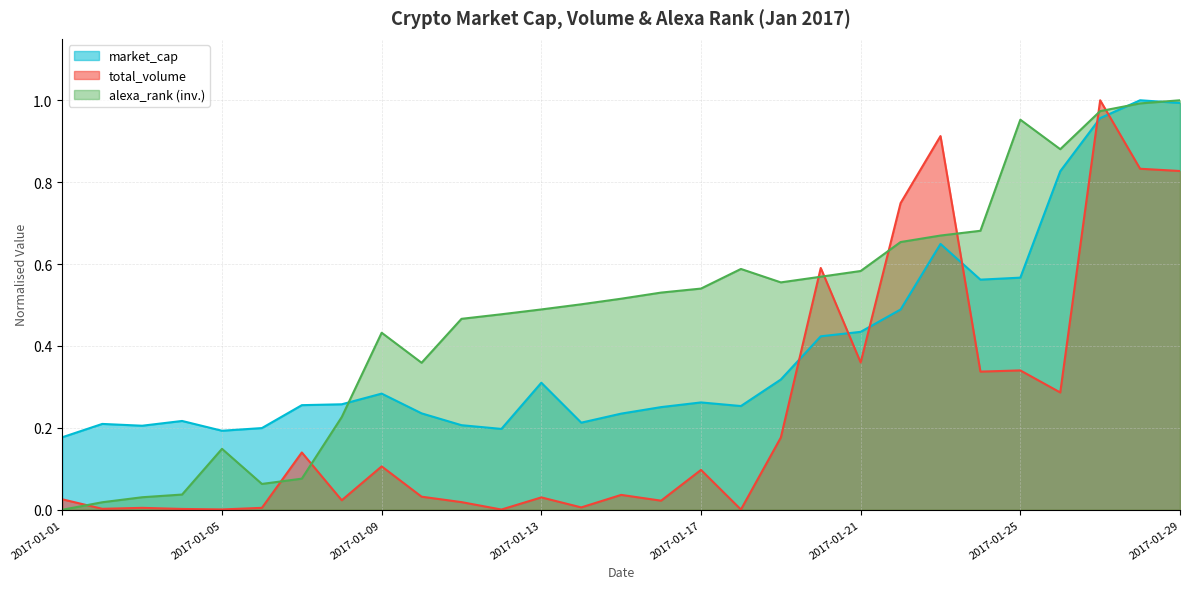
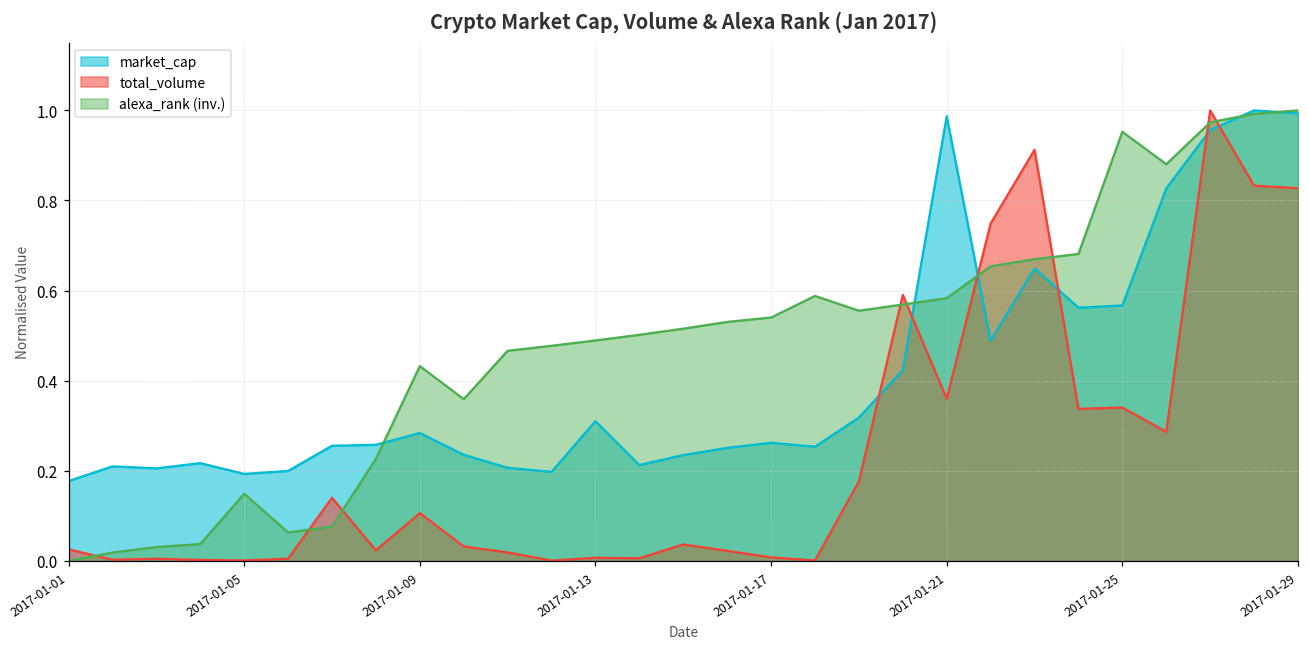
  {
    "market_cap": {
      "2017-01-01": 0.18,
      "2017-01-05": 0.19,
      "2017-01-09": 0.28,
      "2017-01-13": 0.31,
      "2017-01-17": 0.26,
-     "2017-01-21": 0.43,
+     "2017-01-21": 0.99,
      "2017-01-25": 0.57,
      "2017-01-29": 0.99
    },
    "total_volume": {
      "2017-01-01": 0.03,
      "2017-01-05": 0.00,
      "2017-01-09": 0.11,
-     "2017-01-13": 0.03,
-     "2017-01-17": 0.10,
+     "2017-01-13": 0.01,
+     "2017-01-17": 0.01,
      "2017-01-21": 0.36,
      "2017-01-25": 0.34,
      "2017-01-29": 0.83
    },
    "alexa_rank (inv.)": {
      "2017-01-01": 0.00,
      "2017-01-05": 0.15,
      "2017-01-09": 0.43,
      "2017-01-13": 0.49,
      "2017-01-17": 0.54,
      "2017-01-21": 0.58,
      "2017-01-25": 0.95,
      "2017-01-29": 1.00
    }
  }
